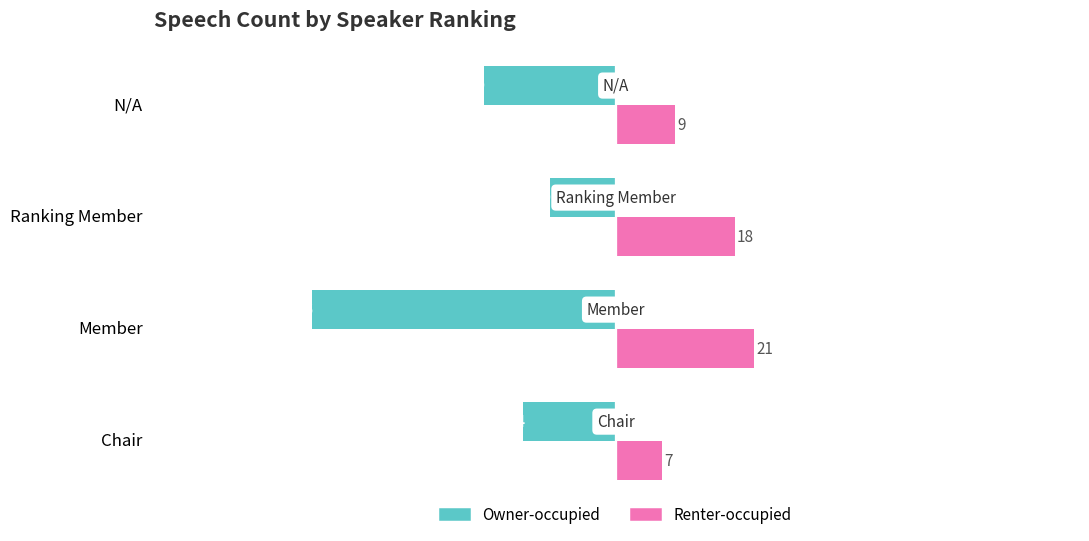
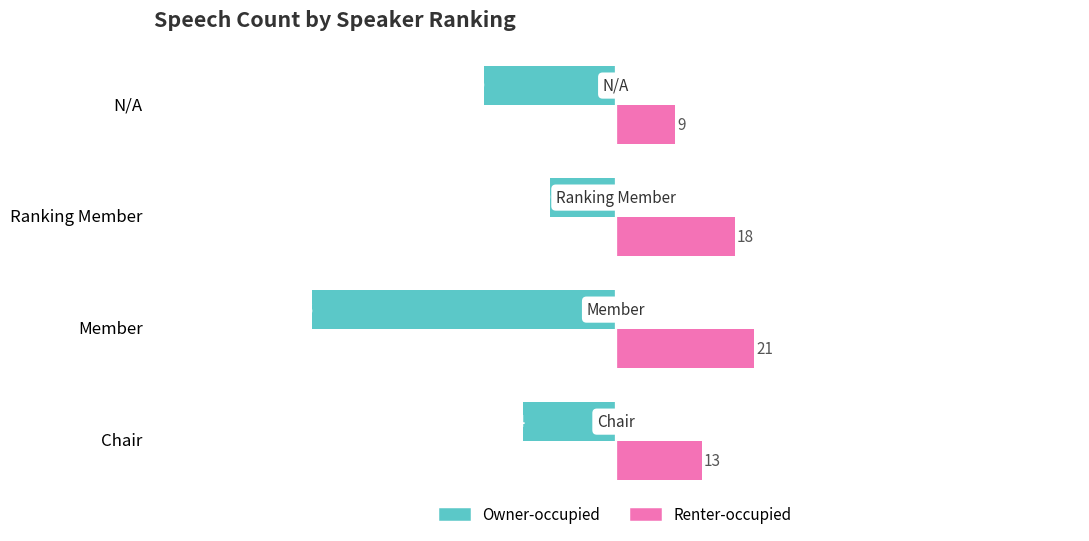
  {
    "Renter-occupied": {
      "N/A": 9,
      "Ranking Member": 18,
      "Member": 21,
-     "Chair": 7
+     "Chair": 13
    }
  }
